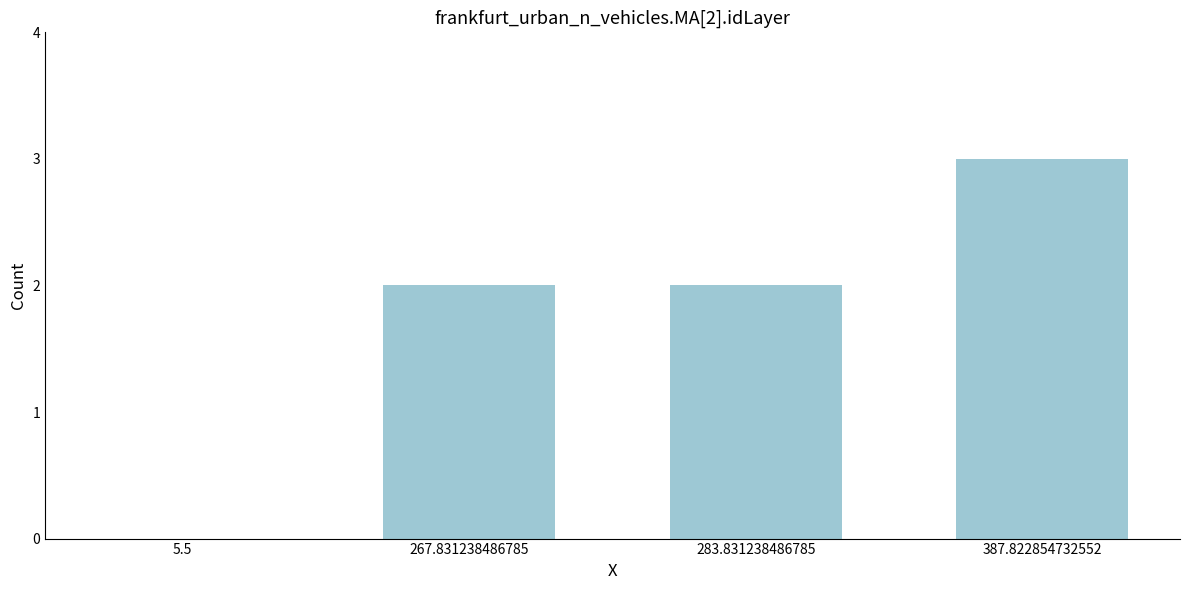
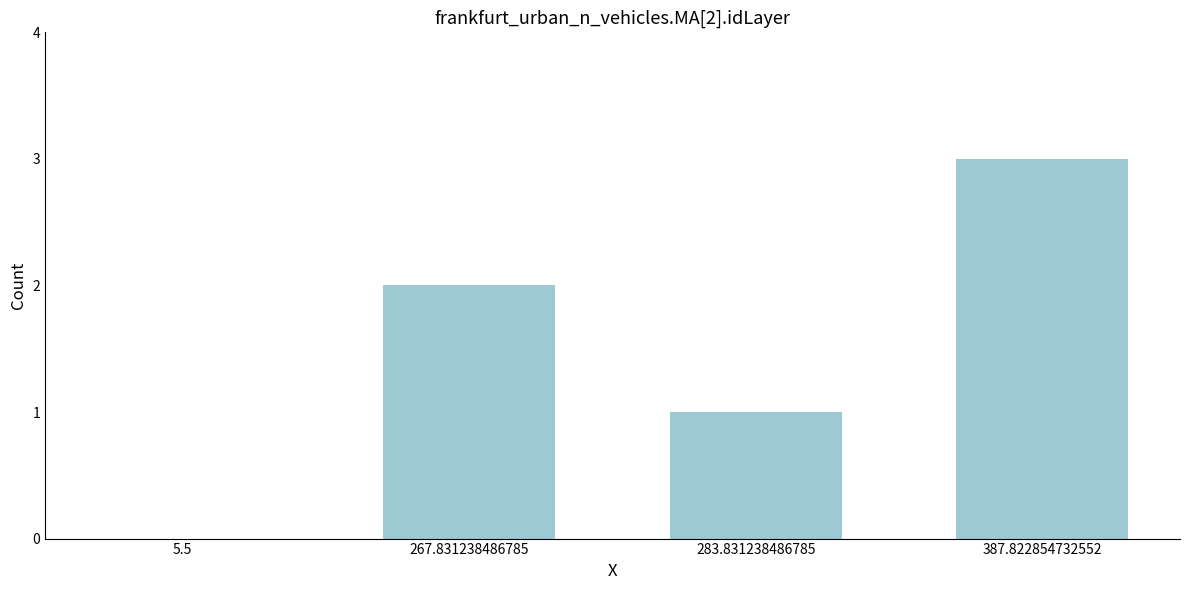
  {
    "5.5": 0,
    "267.831238486785": 2,
-   "283.831238486785": 2,
+   "283.831238486785": 1,
    "387.822854732552": 3
  }
